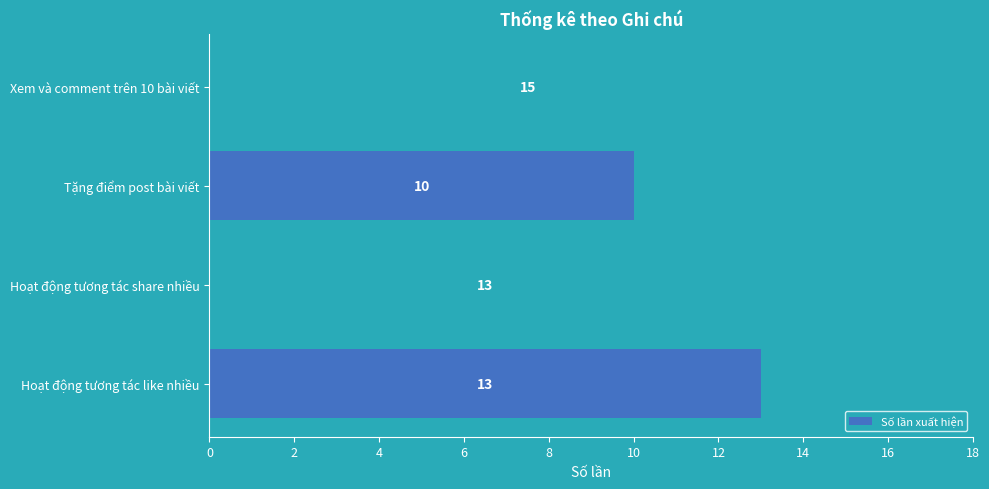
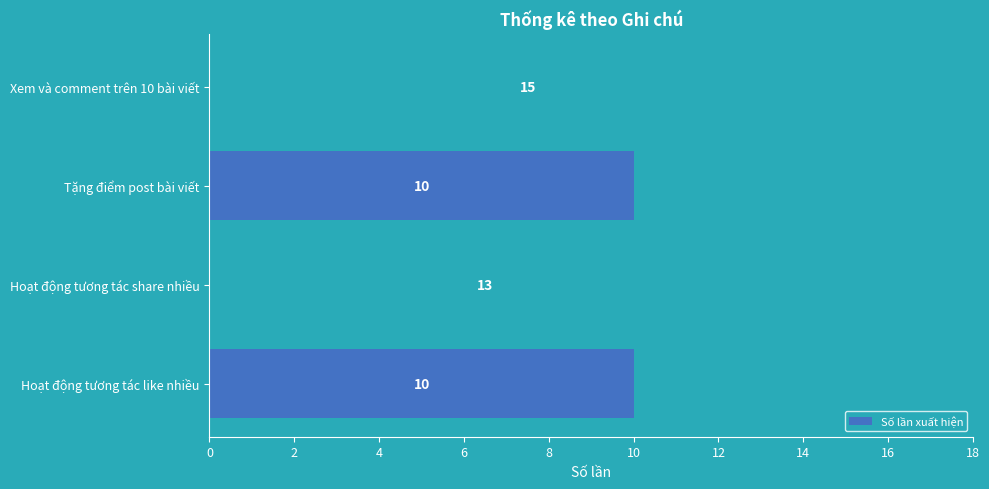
  {
    "Xem và comment trên 10 bài viết": 15,
    "Tặng điểm post bài viết": 10,
    "Hoạt động tương tác share nhiều": 13,
-   "Hoạt động tương tác like nhiều": 13
+   "Hoạt động tương tác like nhiều": 10
  }
